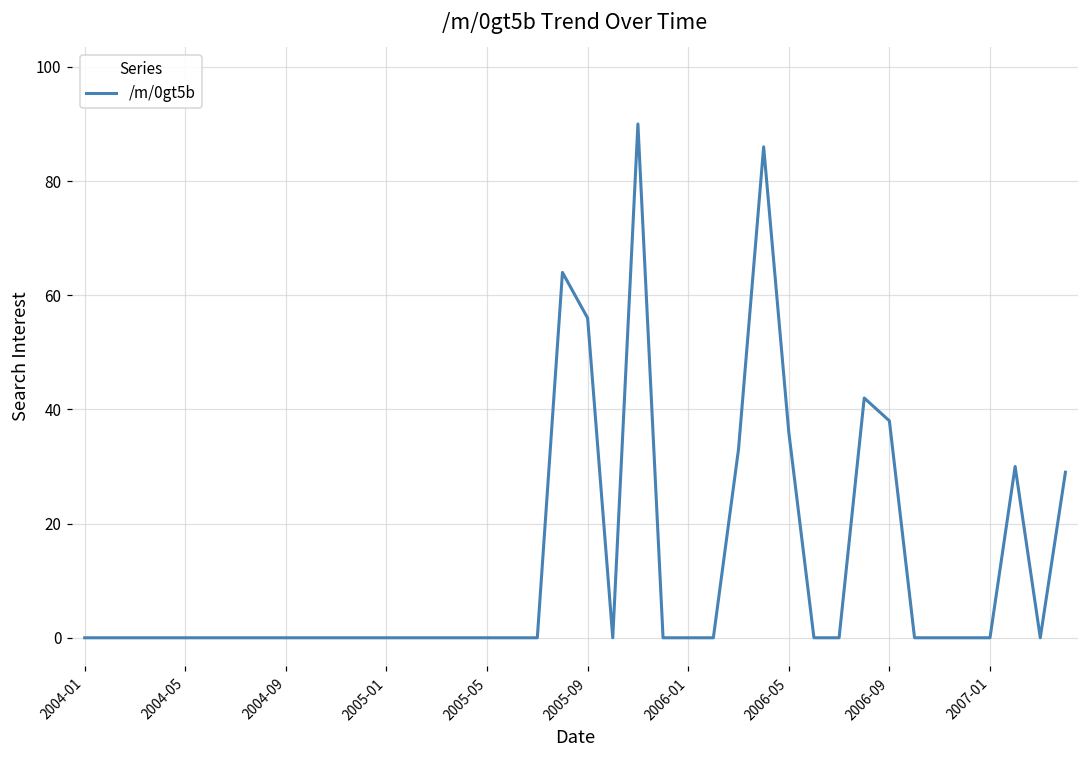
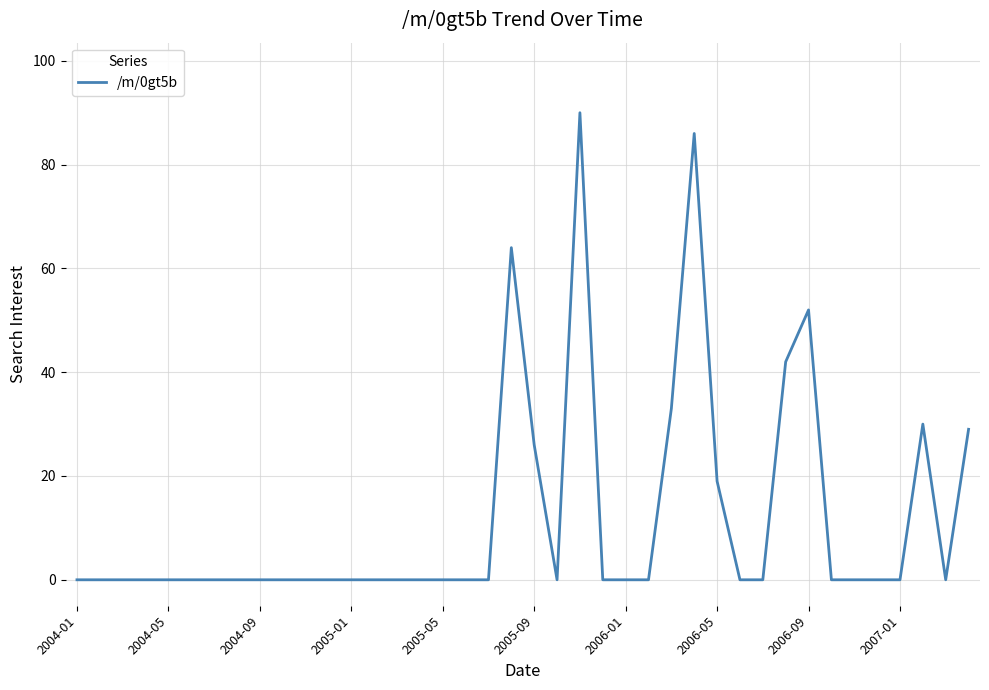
  {
    "2004-01": 0,
    "2004-05": 0,
    "2004-09": 0,
    "2005-01": 0,
    "2005-05": 0,
-   "2005-09": 56,
+   "2005-09": 26,
    "2006-01": 0,
-   "2006-05": 36,
-   "2006-09": 38,
+   "2006-05": 19,
+   "2006-09": 52,
    "2007-01": 0
  }
